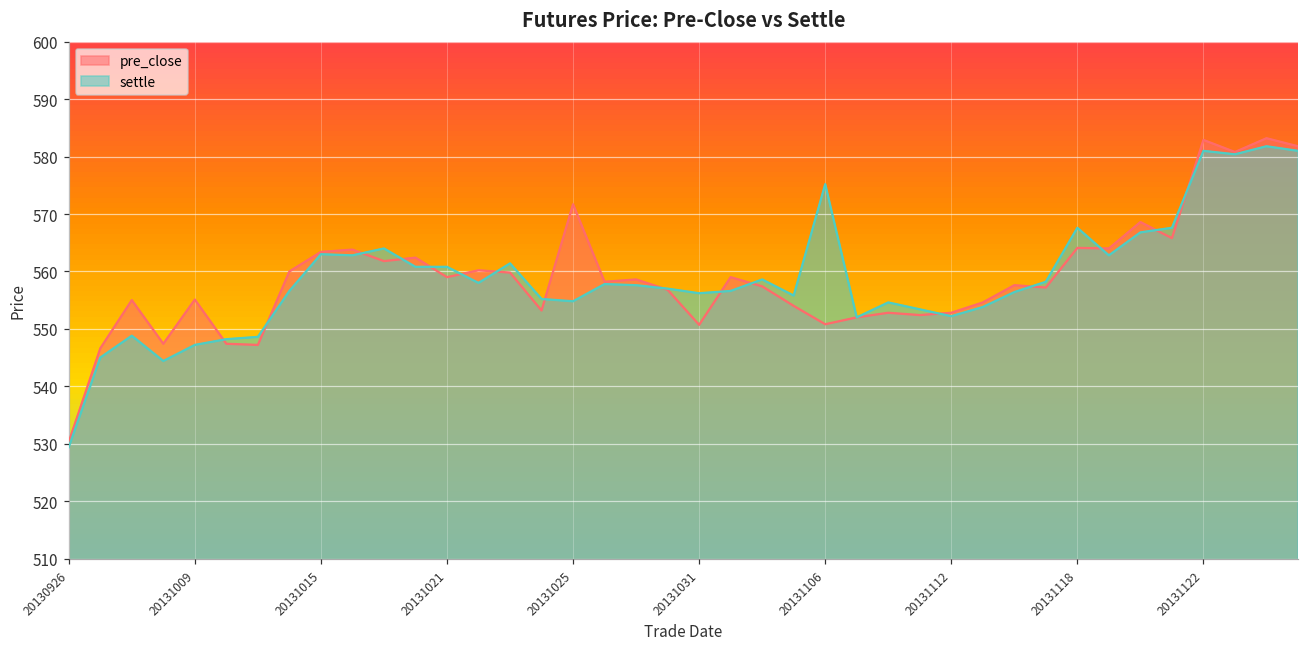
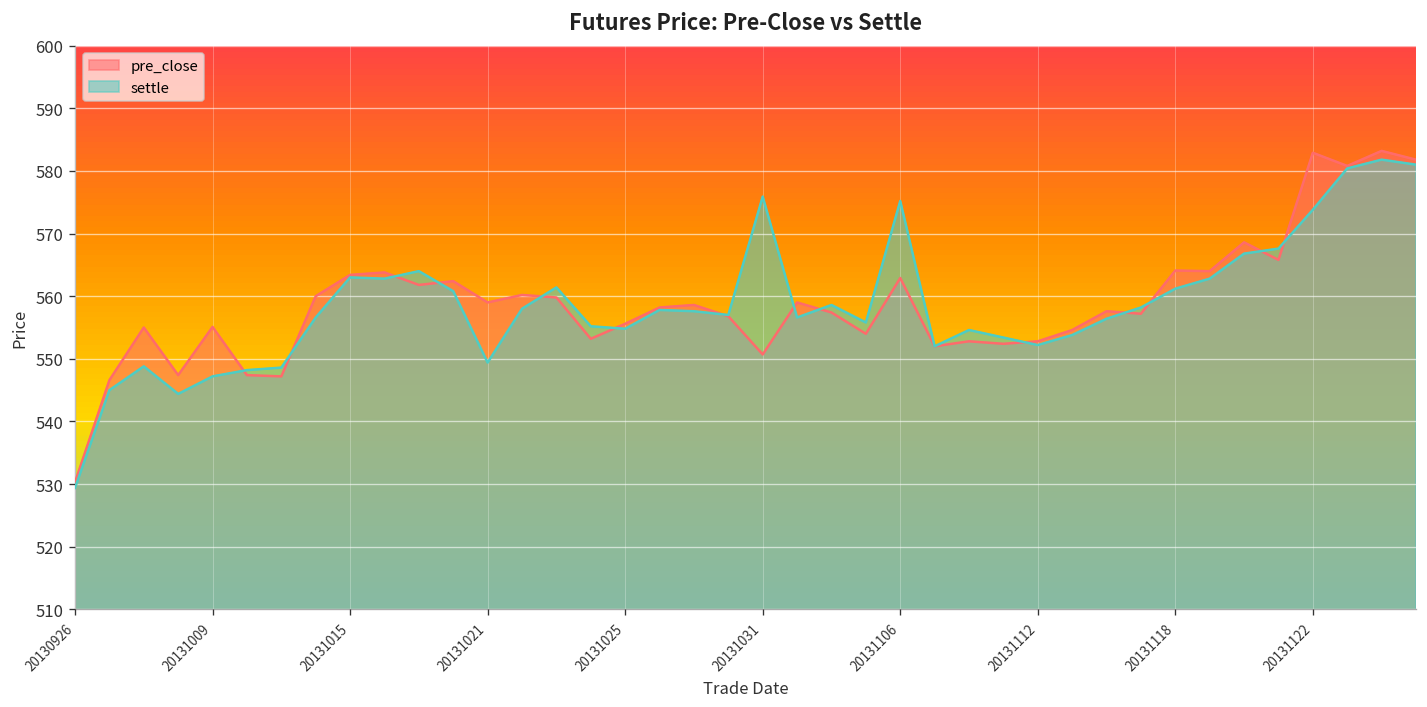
  {
    "pre_close": {
      "20130926": 530,
      "20131009": 555,
      "20131021": 559,
-     "20131025": 572,
+     "20131025": 556,
      "20131031": 551,
-     "20131106": 551,
+     "20131106": 563,
      "20131112": 553,
      "20131118": 564,
      "20131122": 583
    },
    "settle": {
      "20130926": 529,
      "20131009": 547,
-     "20131021": 561,
+     "20131021": 549,
      "20131025": 555,
-     "20131031": 556,
+     "20131031": 576,
      "20131106": 575,
      "20131112": 552,
-     "20131118": 568,
-     "20131122": 581
+     "20131118": 561,
+     "20131122": 574
    }
  }
